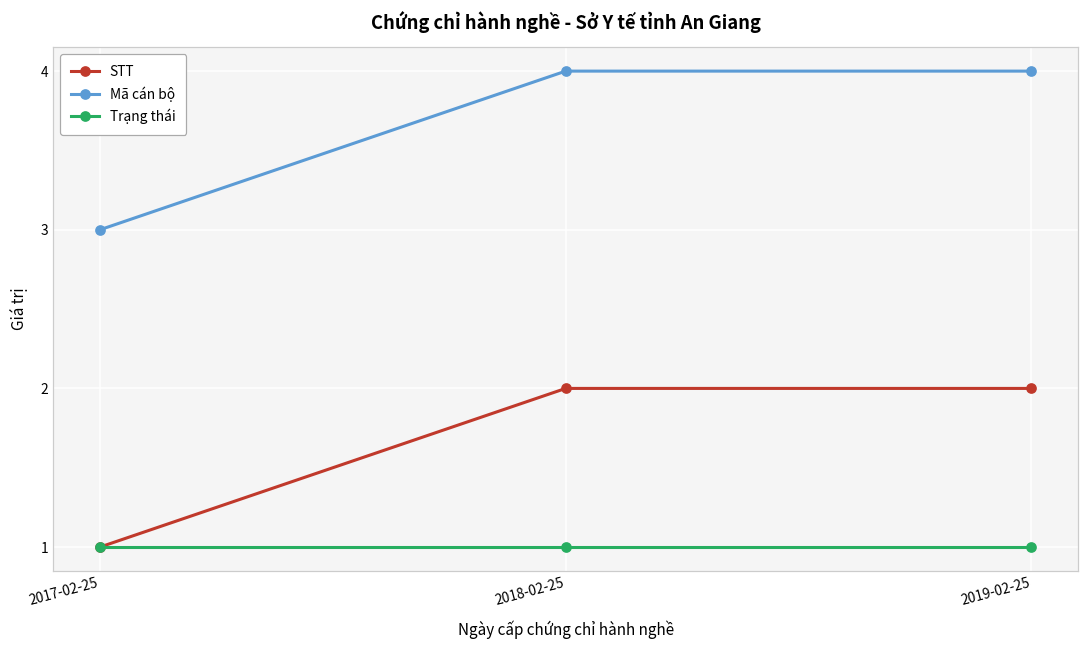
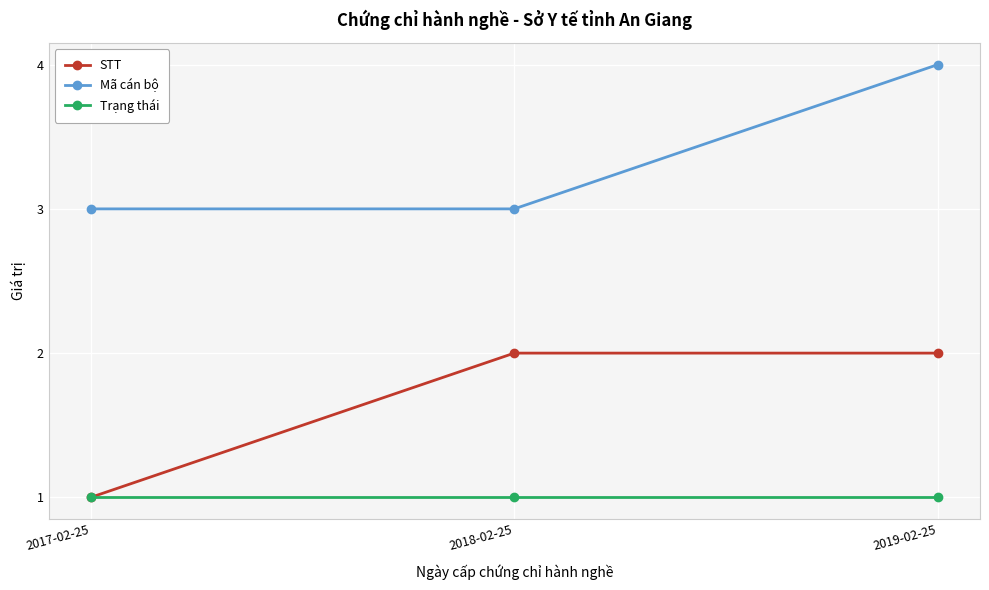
  {
    "STT": {
      "2018-02-25": 2,
      "2019-02-25": 2
    },
    "Mã cán bộ": {
      "2017-02-25": 3,
-     "2018-02-25": 4,
+     "2018-02-25": 3,
      "2019-02-25": 4
    },
    "Trạng thái": {
      "2018-02-25": 1,
      "2019-02-25": 1
    }
  }
